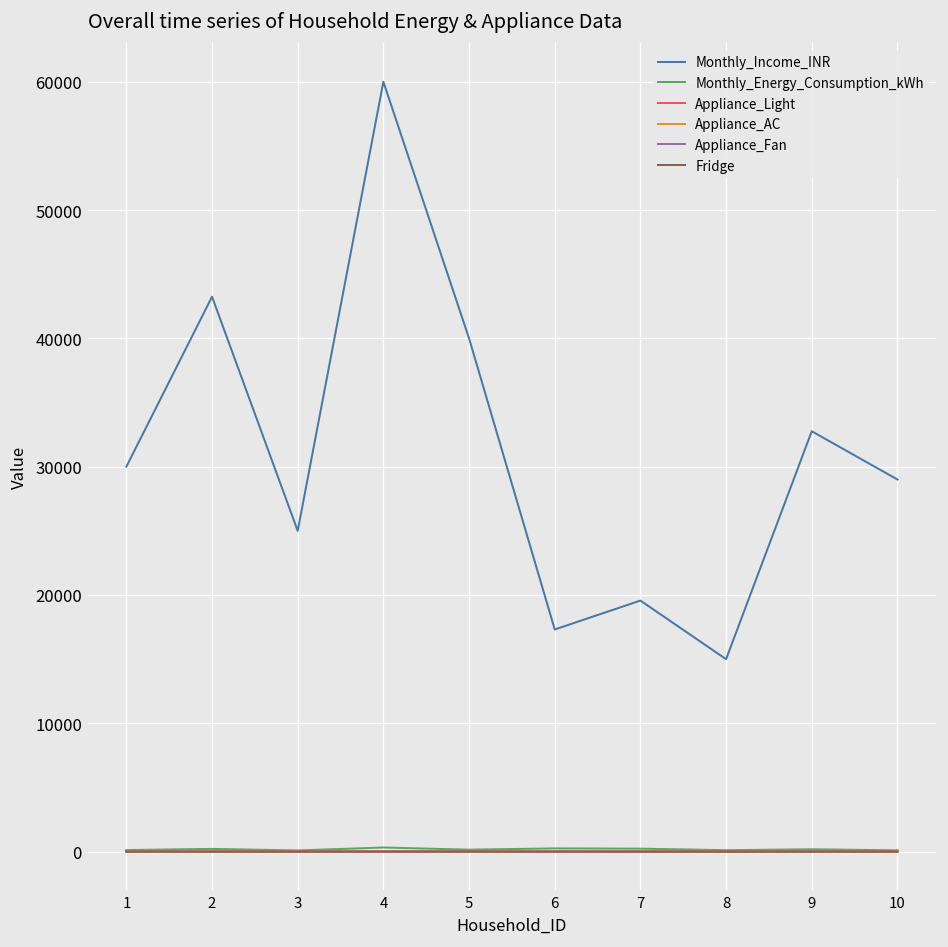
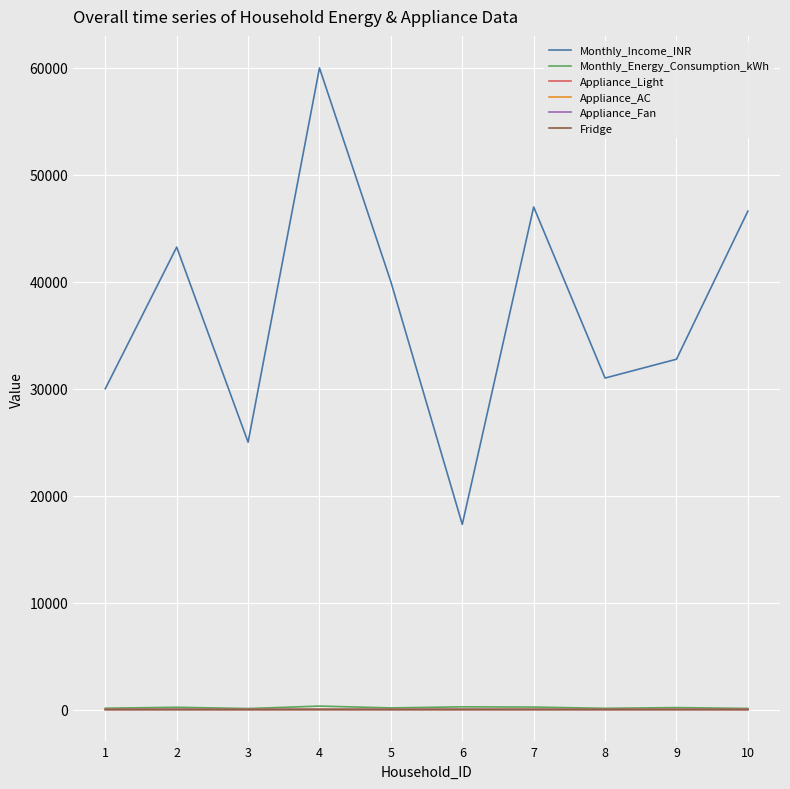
  {
    "Monthly_Income_INR": {
      "1": 30000,
      "2": 43200,
      "3": 25000,
      "4": 60000,
      "5": 40000,
      "6": 17300,
-     "7": 19600,
-     "8": 15000,
+     "7": 47000,
+     "8": 31000,
      "9": 32800,
-     "10": 29000
+     "10": 46600
    },
    "Monthly_Energy_Consumption_kWh": {
      "4": 300,
      "6": 300
    },
    "Fridge": {
      "4": 0,
      "6": 0
    }
  }
